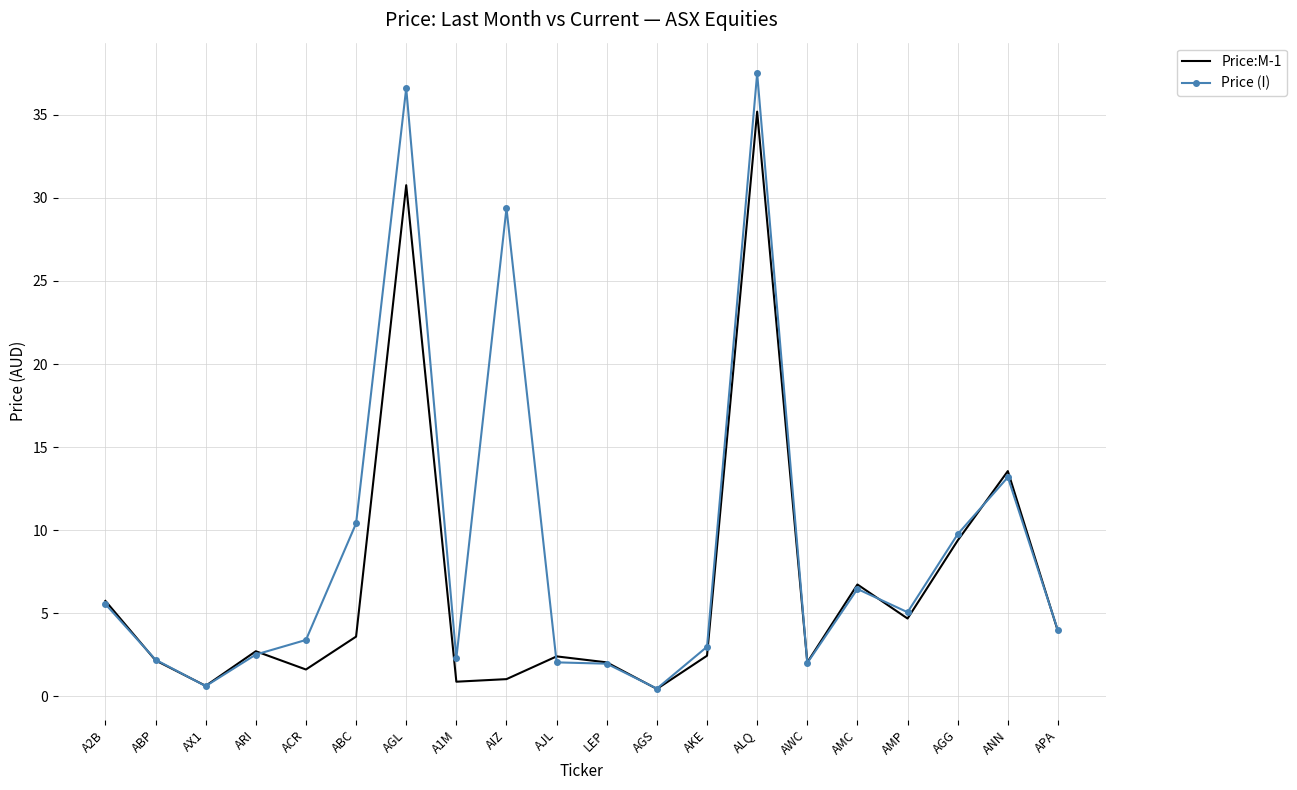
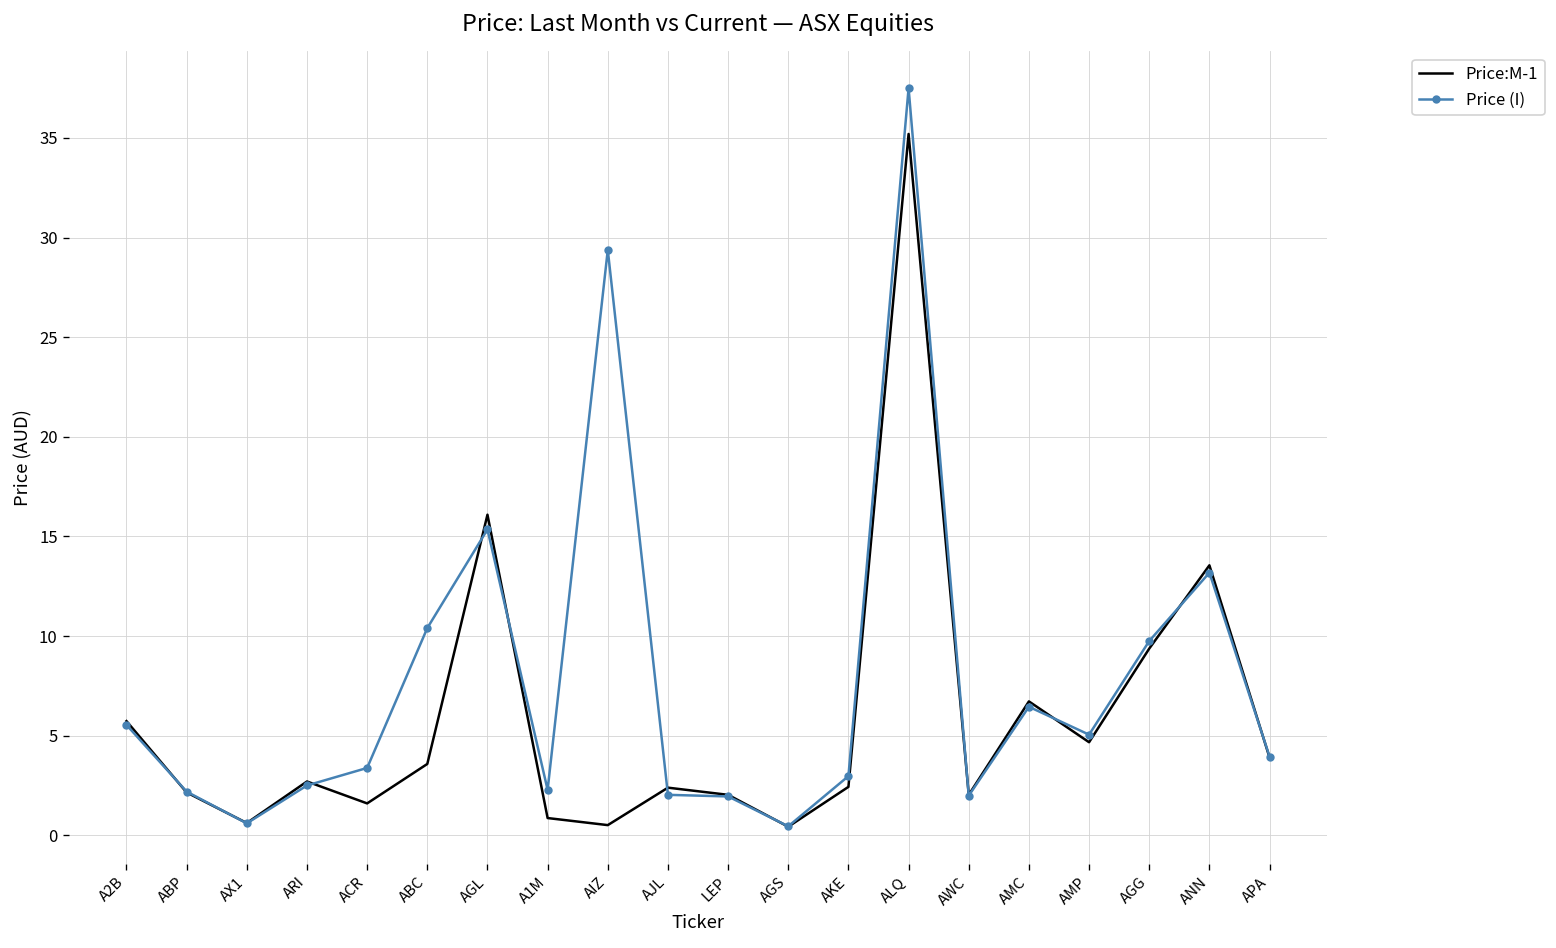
  {
    "Price:M-1": {
      "A2B": 5.7,
      "ARI": 2.7,
      "ACR": 1.6,
      "ABC": 3.6,
-     "AGL": 30.8,
+     "AGL": 16.1,
      "A1M": 0.9,
-     "AIZ": 1.0,
+     "AIZ": 0.5,
      "AJL": 2.4,
      "AKE": 2.4,
      "ALQ": 35.2,
      "AMC": 6.7,
      "AMP": 4.7,
      "AGG": 9.4,
      "ANN": 13.6
    },
    "Price (I)": {
      "A2B": 5.5,
      "ARI": 2.5,
      "ACR": 3.4,
      "ABC": 10.4,
-     "AGL": 36.6,
+     "AGL": 15.4,
      "A1M": 2.3,
      "AIZ": 29.4,
      "AJL": 2.0,
      "AKE": 3.0,
      "ALQ": 37.5,
      "AMC": 6.5,
      "AMP": 5.1,
      "AGG": 9.8,
      "ANN": 13.2
    }
  }
